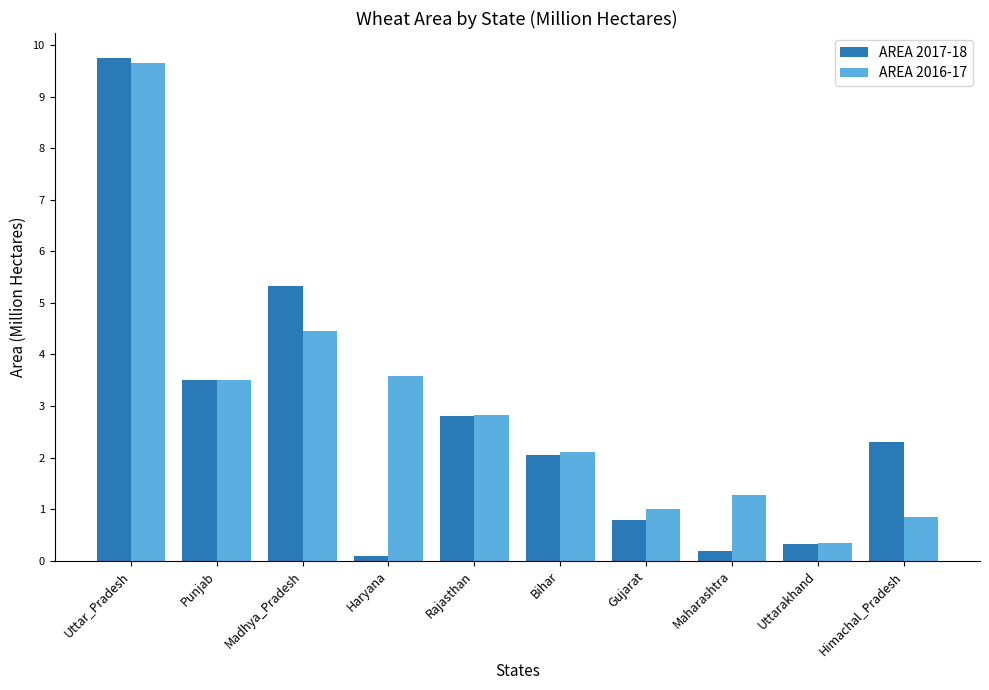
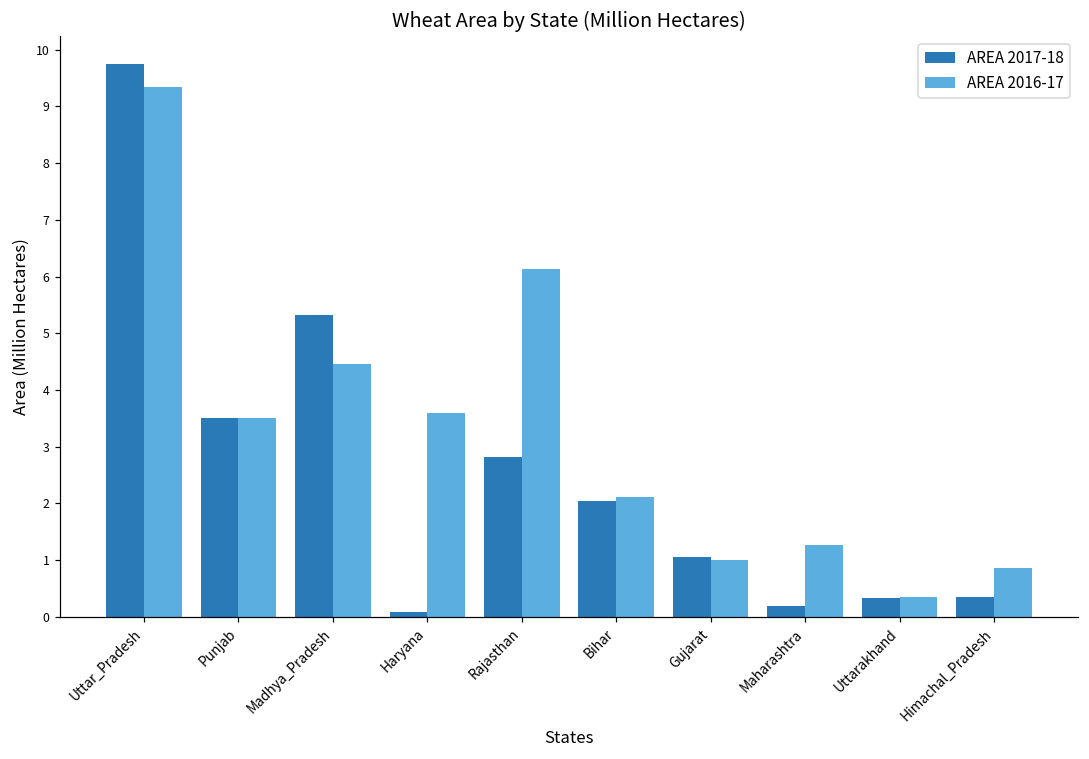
  {
    "AREA 2017-18": {
      "Uttar_Pradesh": 9.8,
      "Punjab": 3.5,
      "Madhya_Pradesh": 5.3,
      "Haryana": 0.1,
      "Rajasthan": 2.8,
      "Bihar": 2.0,
-     "Gujarat": 0.8,
+     "Gujarat": 1.1,
      "Maharashtra": 0.2,
      "Uttarakhand": 0.3,
-     "Himachal_Pradesh": 2.3
+     "Himachal_Pradesh": 0.3
    },
    "AREA 2016-17": {
-     "Uttar_Pradesh": 9.7,
+     "Uttar_Pradesh": 9.4,
      "Punjab": 3.5,
      "Madhya_Pradesh": 4.5,
      "Haryana": 3.6,
-     "Rajasthan": 2.8,
+     "Rajasthan": 6.1,
      "Bihar": 2.1,
      "Gujarat": 1.0,
      "Maharashtra": 1.3,
      "Uttarakhand": 0.3,
      "Himachal_Pradesh": 0.9
    }
  }
